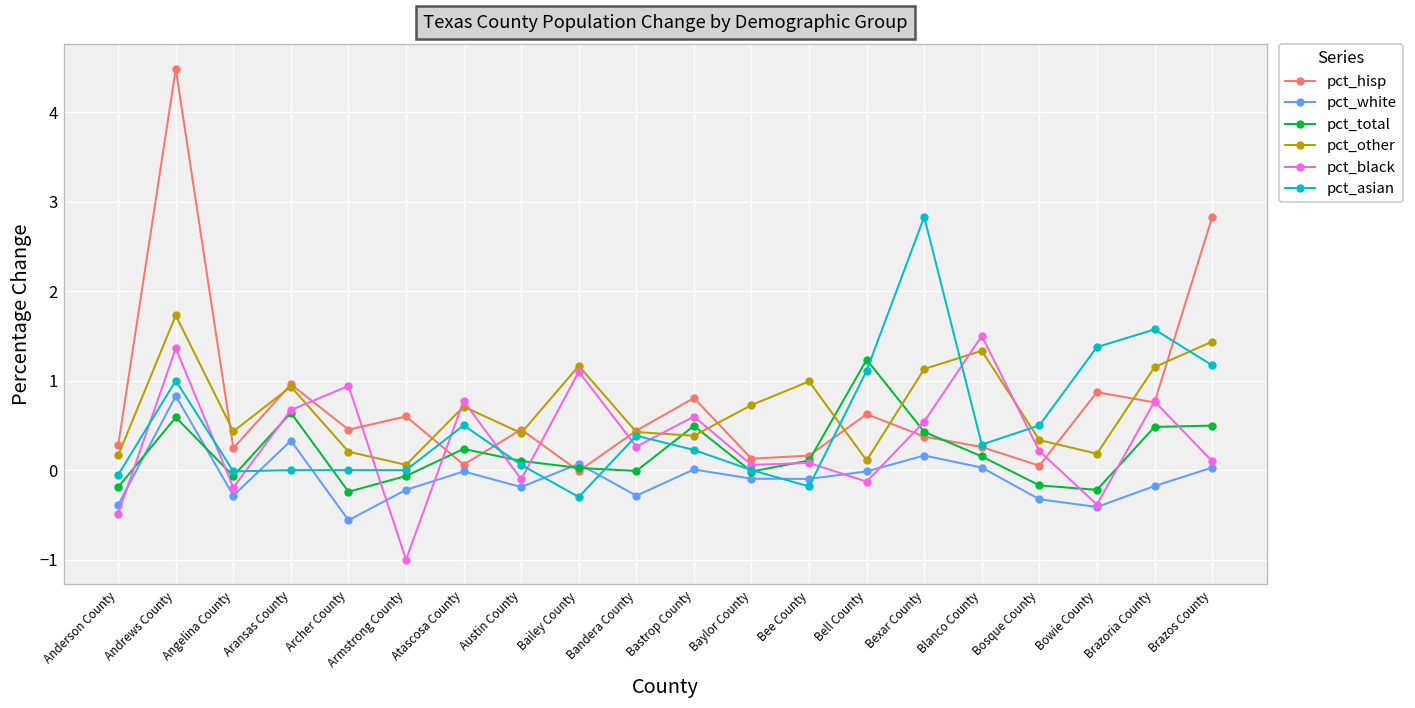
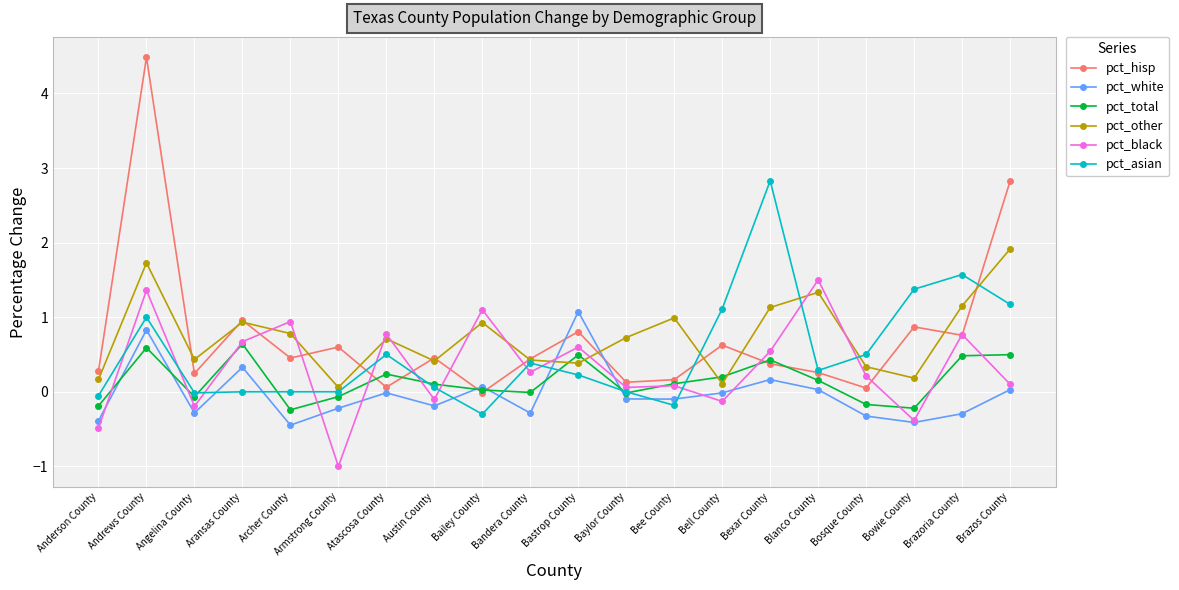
  {
    "pct_hisp": {
      "Anderson County": 0.3,
      "Andrews County": 4.5,
      "Angelina County": 0.2,
      "Archer County": 0.5,
      "Armstrong County": 0.6,
      "Atascosa County": 0.1,
      "Austin County": 0.5,
      "Bailey County": 0.0,
      "Bastrop County": 0.8,
      "Baylor County": 0.1,
      "Bee County": 0.2,
      "Bell County": 0.6,
      "Bexar County": 0.4,
      "Bosque County": 0.0,
      "Bowie County": 0.9,
      "Brazos County": 2.8
    },
    "pct_white": {
      "Anderson County": -0.4,
      "Andrews County": 0.8,
      "Angelina County": -0.3,
      "Aransas County": 0.3,
-     "Archer County": -0.6,
+     "Archer County": -0.4,
      "Armstrong County": -0.2,
      "Atascosa County": 0.0,
      "Austin County": -0.2,
      "Bailey County": 0.1,
      "Bandera County": -0.3,
-     "Bastrop County": 0.0,
+     "Bastrop County": 1.1,
      "Baylor County": -0.1,
      "Bee County": -0.1,
      "Bell County": 0.0,
      "Bexar County": 0.2,
      "Blanco County": 0.0,
      "Bosque County": -0.3,
-     "Brazoria County": -0.2,
+     "Brazoria County": -0.3,
      "Brazos County": 0.0
    },
    "pct_total": {
      "Anderson County": -0.2,
      "Andrews County": 0.6,
      "Angelina County": -0.1,
      "Archer County": -0.2,
      "Armstrong County": -0.1,
      "Atascosa County": 0.2,
      "Austin County": 0.1,
      "Bailey County": 0.0,
      "Bandera County": 0.0,
      "Bastrop County": 0.5,
-     "Bell County": 1.2,
+     "Bell County": 0.2,
      "Bexar County": 0.4,
      "Blanco County": 0.2,
      "Bosque County": -0.2,
      "Bowie County": -0.2,
      "Brazoria County": 0.5,
      "Brazos County": 0.5
    },
    "pct_other": {
      "Anderson County": 0.2,
      "Andrews County": 1.7,
      "Angelina County": 0.4,
-     "Archer County": 0.2,
+     "Archer County": 0.8,
      "Armstrong County": 0.1,
      "Atascosa County": 0.7,
      "Austin County": 0.4,
-     "Bailey County": 1.2,
+     "Bailey County": 0.9,
      "Bastrop County": 0.4,
      "Baylor County": 0.7,
      "Bee County": 1.0,
      "Bell County": 0.1,
      "Bexar County": 1.1,
      "Blanco County": 1.3,
      "Bosque County": 0.3,
      "Bowie County": 0.2,
      "Brazoria County": 1.2,
-     "Brazos County": 1.4
+     "Brazos County": 1.9
    },
    "pct_black": {
      "Anderson County": -0.5,
      "Andrews County": 1.4,
      "Angelina County": -0.2,
      "Archer County": 0.9,
      "Armstrong County": -1.0,
      "Atascosa County": 0.8,
      "Austin County": -0.1,
      "Bailey County": 1.1,
      "Bandera County": 0.3,
      "Bastrop County": 0.6,
      "Baylor County": 0.1,
      "Bell County": -0.1,
      "Bexar County": 0.5,
      "Blanco County": 1.5,
      "Bosque County": 0.2,
      "Brazos County": 0.1
    },
    "pct_asian": {
      "Anderson County": -0.1,
      "Andrews County": 1.0,
      "Angelina County": 0.0,
      "Aransas County": 0.0,
      "Archer County": 0.0,
      "Armstrong County": 0.0,
      "Atascosa County": 0.5,
      "Austin County": 0.1,
      "Bailey County": -0.3,
      "Bandera County": 0.4,
      "Bastrop County": 0.2,
      "Bee County": -0.2,
      "Bell County": 1.1,
      "Bexar County": 2.8,
      "Bosque County": 0.5,
      "Bowie County": 1.4,
      "Brazoria County": 1.6,
      "Brazos County": 1.2
    }
  }
